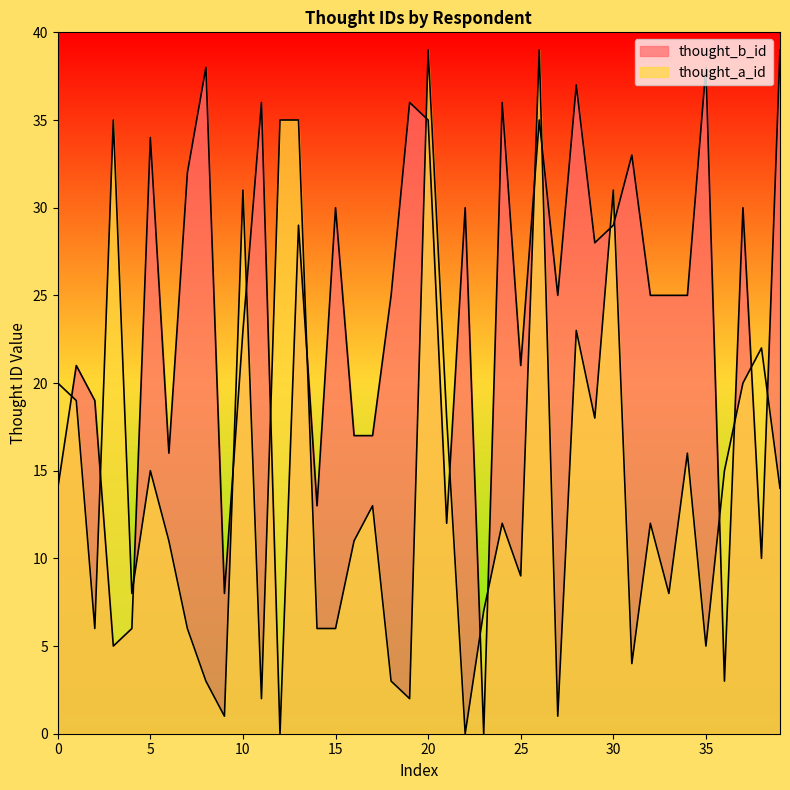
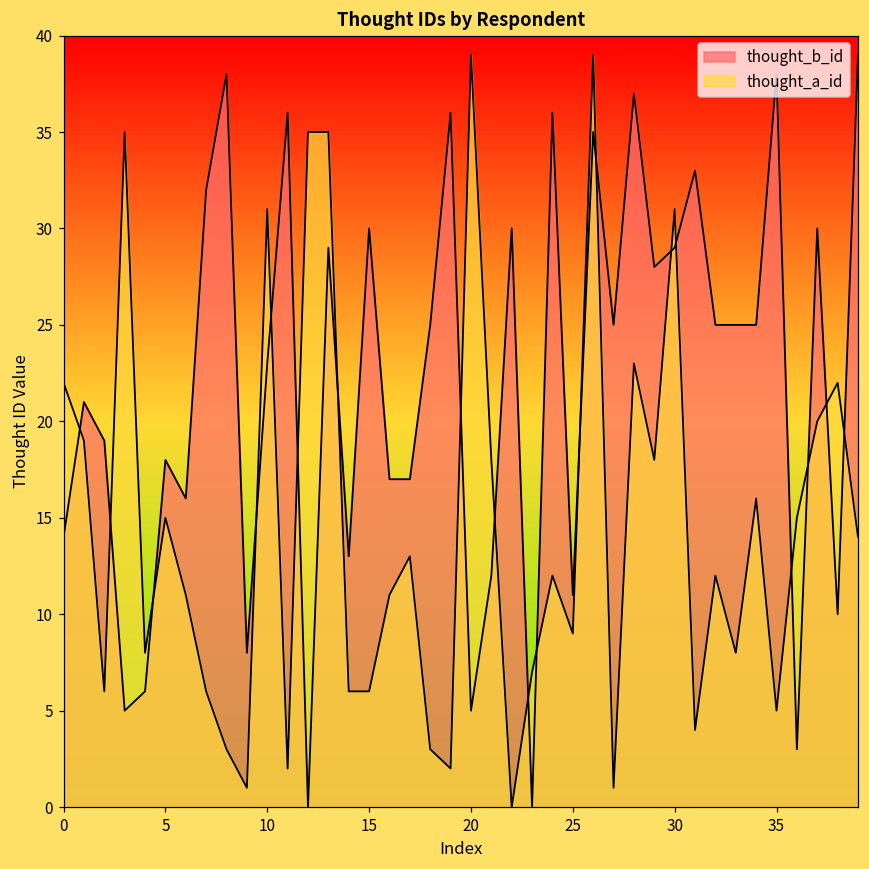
  {
    "thought_b_id": {
      "0": 14,
-     "5": 34,
+     "5": 18,
      "10": 23,
      "15": 30,
-     "20": 35,
-     "25": 21,
+     "20": 5,
+     "25": 11,
      "30": 29
    },
    "thought_a_id": {
-     "0": 20,
+     "0": 22,
      "5": 15,
      "10": 31,
      "15": 6,
      "20": 39,
      "25": 9,
      "30": 31,
      "35": 5
    }
  }
